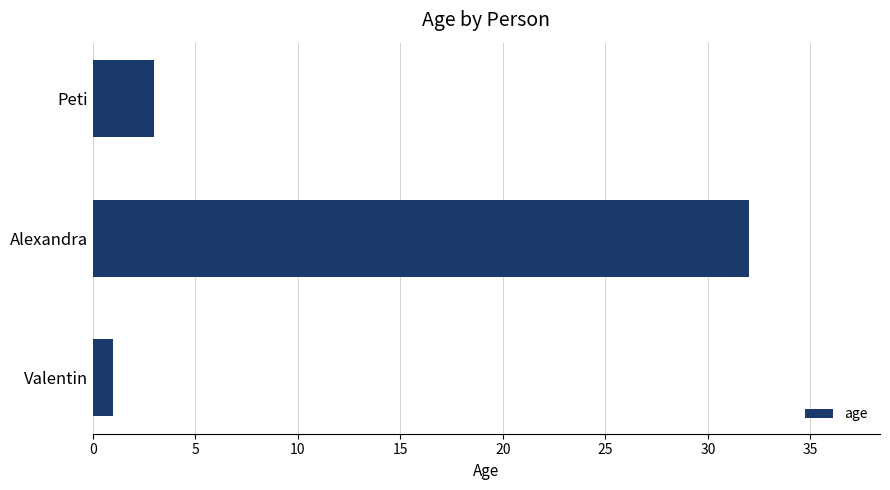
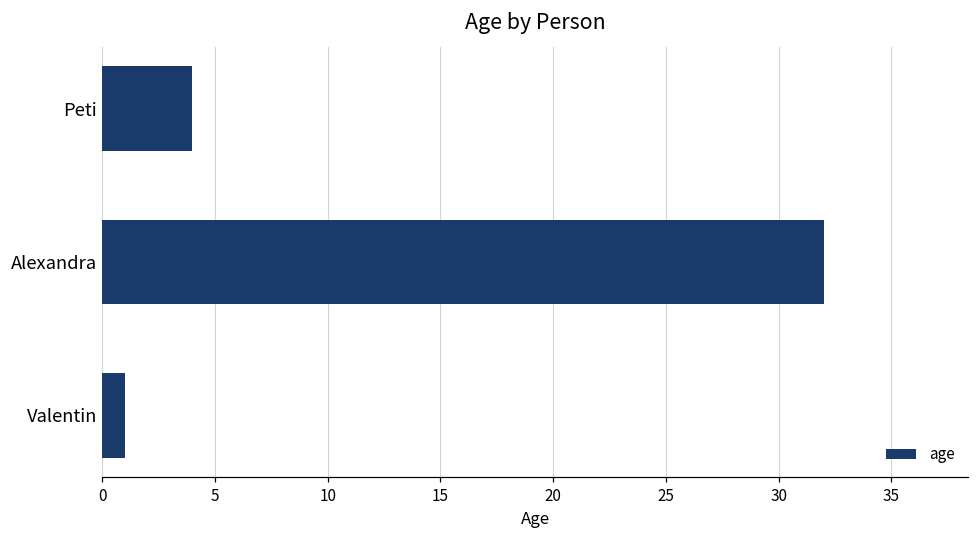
  {
-   "Peti": 3,
+   "Peti": 4,
    "Alexandra": 32,
    "Valentin": 1
  }
